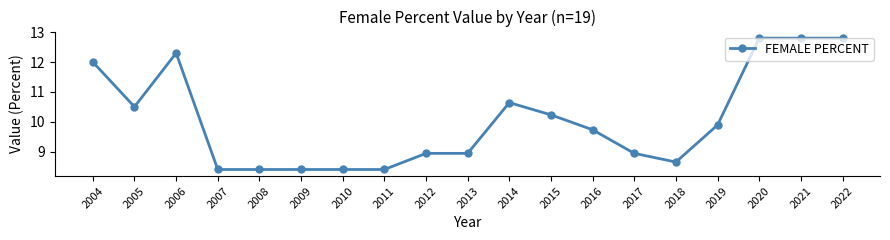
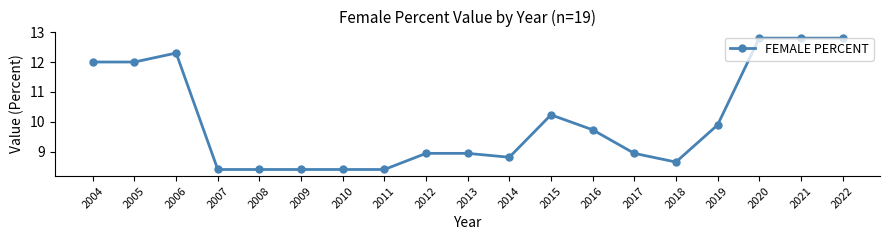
  {
    "2004": 12.0,
-   "2005": 10.5,
+   "2005": 12.0,
    "2006": 12.3,
    "2007": 8.4,
    "2008": 8.4,
    "2009": 8.4,
    "2010": 8.4,
    "2011": 8.4,
    "2012": 8.9,
    "2013": 8.9,
-   "2014": 10.6,
+   "2014": 8.8,
    "2015": 10.2,
    "2016": 9.7,
    "2017": 8.9,
    "2018": 8.7,
    "2019": 9.9
  }
